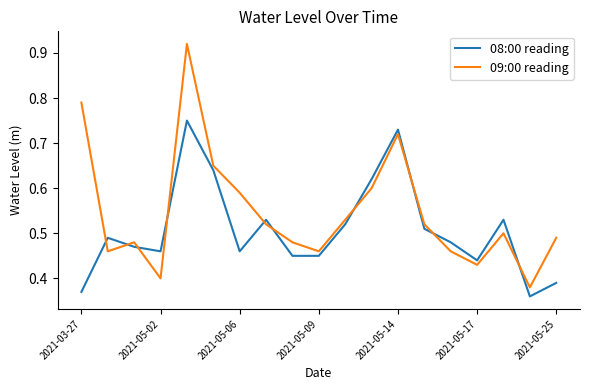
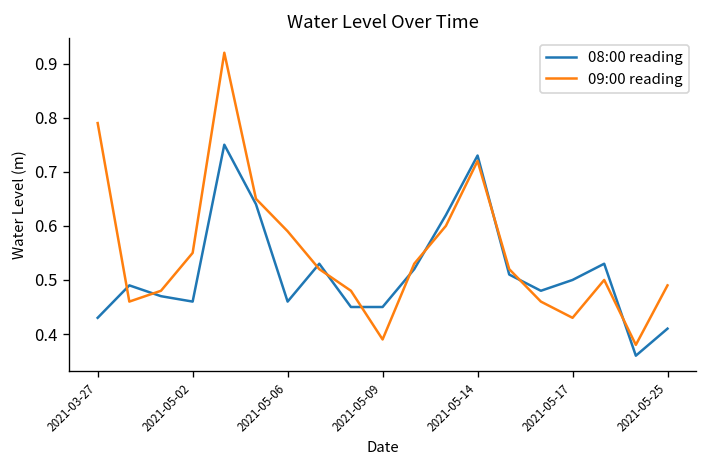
  {
    "08:00 reading": {
-     "2021-03-27": 0.37,
+     "2021-03-27": 0.43,
      "2021-05-02": 0.46,
      "2021-05-06": 0.46,
      "2021-05-09": 0.45,
      "2021-05-14": 0.73,
-     "2021-05-17": 0.44,
-     "2021-05-25": 0.39
+     "2021-05-17": 0.50,
+     "2021-05-25": 0.41
    },
    "09:00 reading": {
      "2021-03-27": 0.79,
-     "2021-05-02": 0.40,
+     "2021-05-02": 0.55,
      "2021-05-06": 0.59,
-     "2021-05-09": 0.46,
+     "2021-05-09": 0.39,
      "2021-05-14": 0.72,
      "2021-05-17": 0.43,
      "2021-05-25": 0.49
    }
  }
